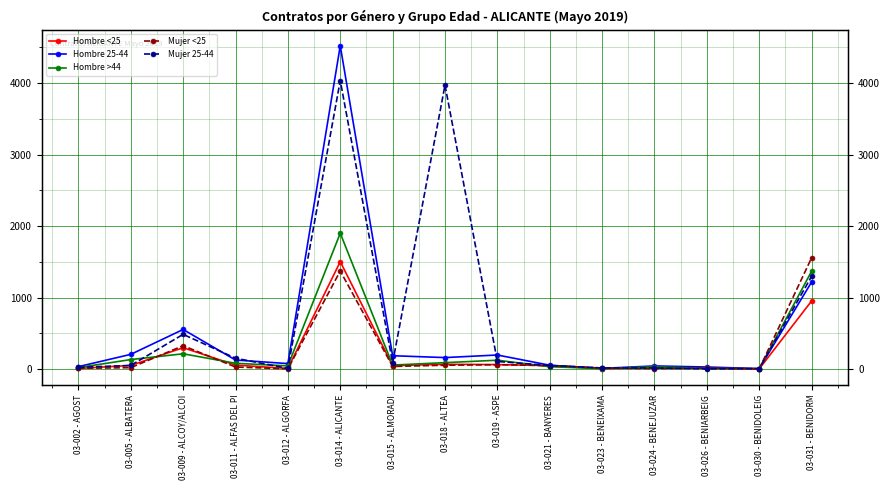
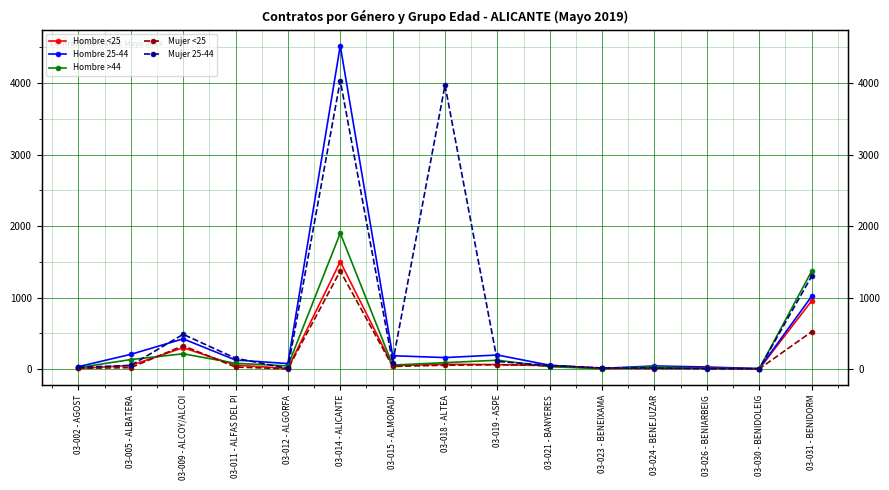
  {
    "Hombre <25": {
      "03-014 - ALICANTE": 1500,
      "03-031 - BENIDORM": 1000
    },
    "Hombre 25-44": {
      "03-005 - ALBATERA": 200,
-     "03-009 - ALCOY/ALCOI": 600,
+     "03-009 - ALCOY/ALCOI": 400,
      "03-014 - ALICANTE": 4500,
      "03-015 - ALMORADI": 200,
      "03-018 - ALTEA": 200,
      "03-019 - ASPE": 200,
-     "03-031 - BENIDORM": 1200
+     "03-031 - BENIDORM": 1000
    },
    "Hombre >44": {
      "03-005 - ALBATERA": 100,
      "03-009 - ALCOY/ALCOI": 200,
      "03-014 - ALICANTE": 1900,
      "03-031 - BENIDORM": 1400
    },
    "Mujer <25": {
      "03-014 - ALICANTE": 1400,
-     "03-031 - BENIDORM": 1600
+     "03-031 - BENIDORM": 500
    },
    "Mujer 25-44": {
      "03-009 - ALCOY/ALCOI": 500,
      "03-014 - ALICANTE": 4000,
      "03-018 - ALTEA": 4000,
      "03-031 - BENIDORM": 1300
    }
  }
